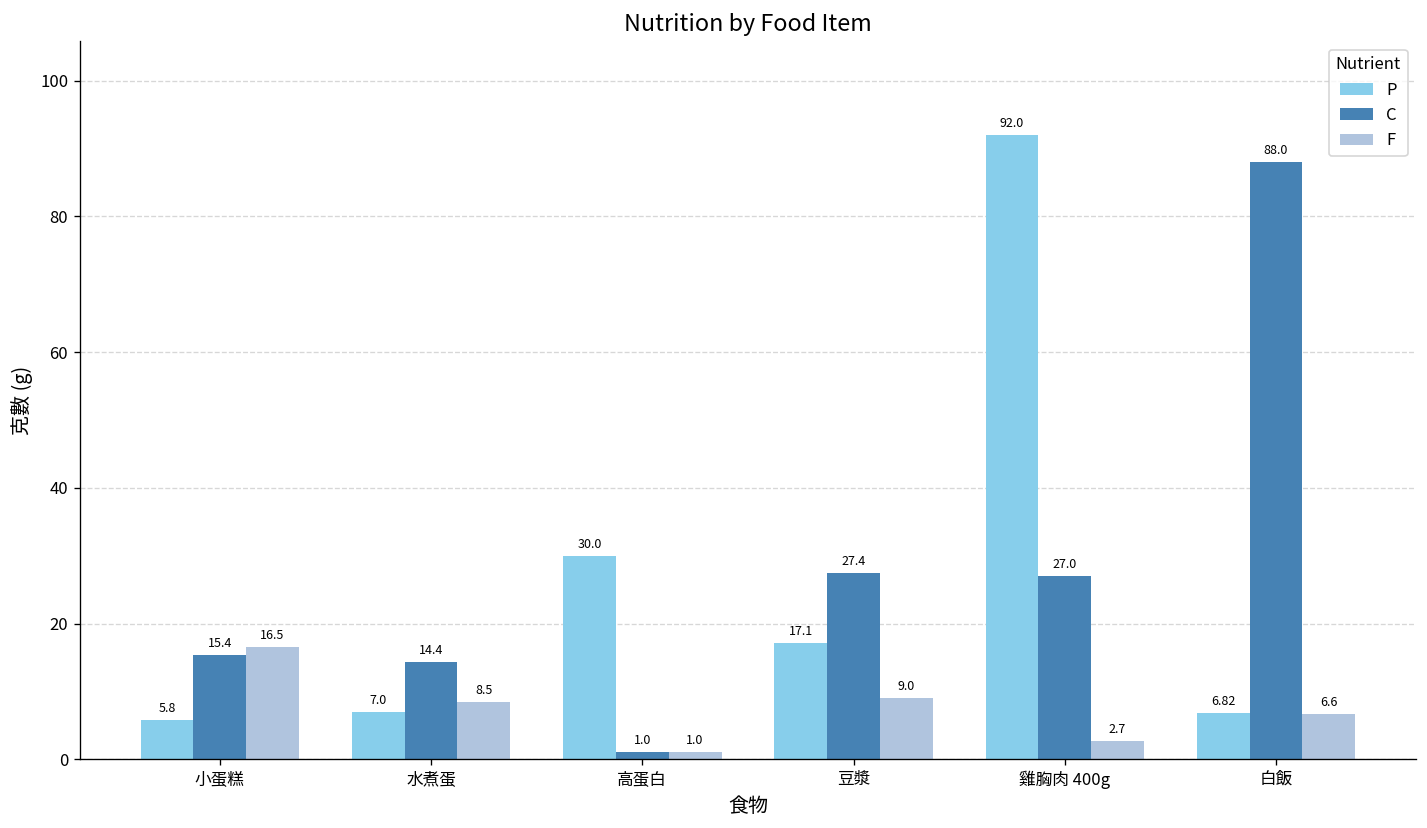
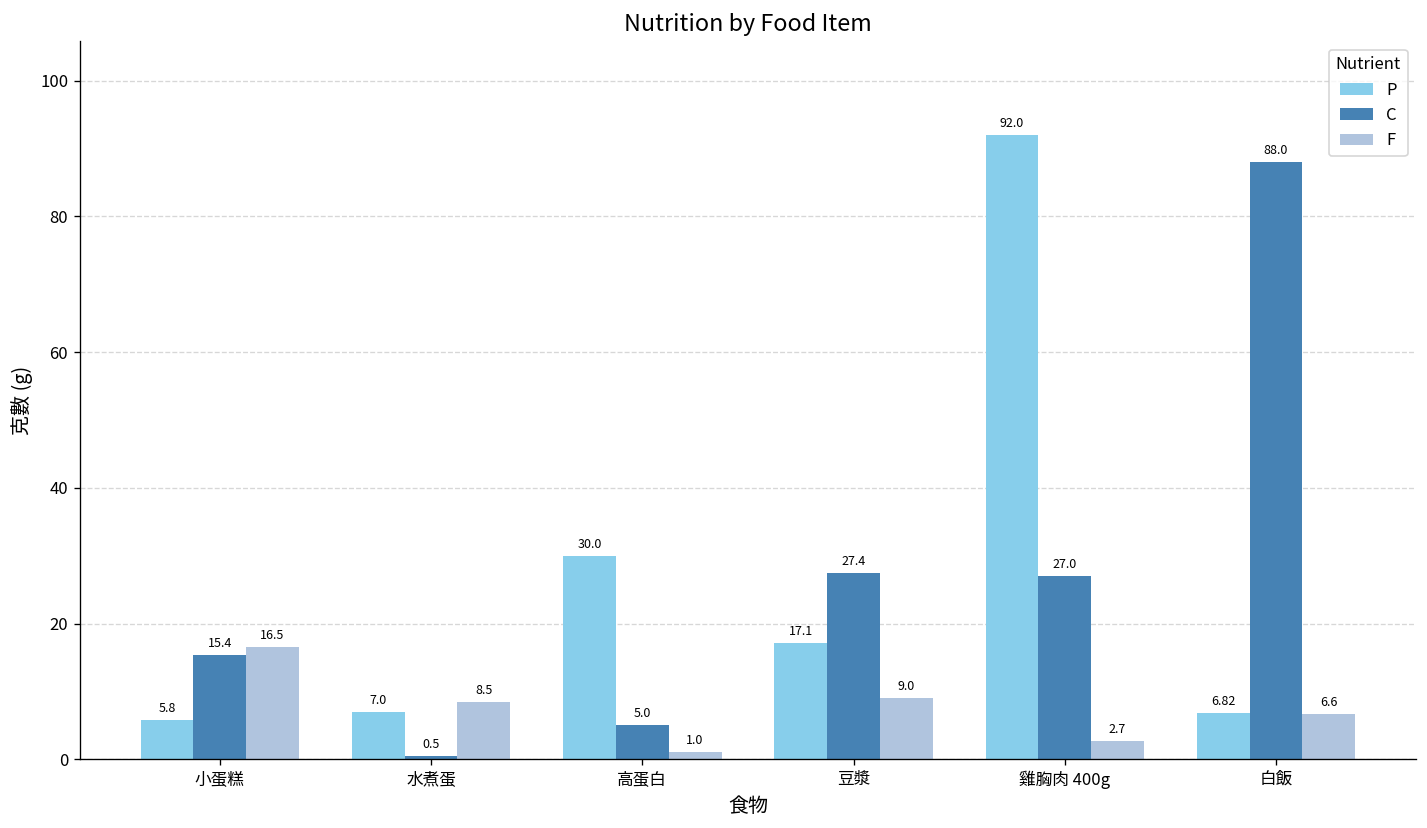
  {
    "C": {
      "小蛋糕": 15.4,
-     "水煮蛋": 14.4,
-     "高蛋白": 1.0,
+     "水煮蛋": 0.5,
+     "高蛋白": 5.0,
      "豆漿": 27.4,
      "雞胸肉 400g": 27.0,
      "白飯": 88.0
    }
  }
